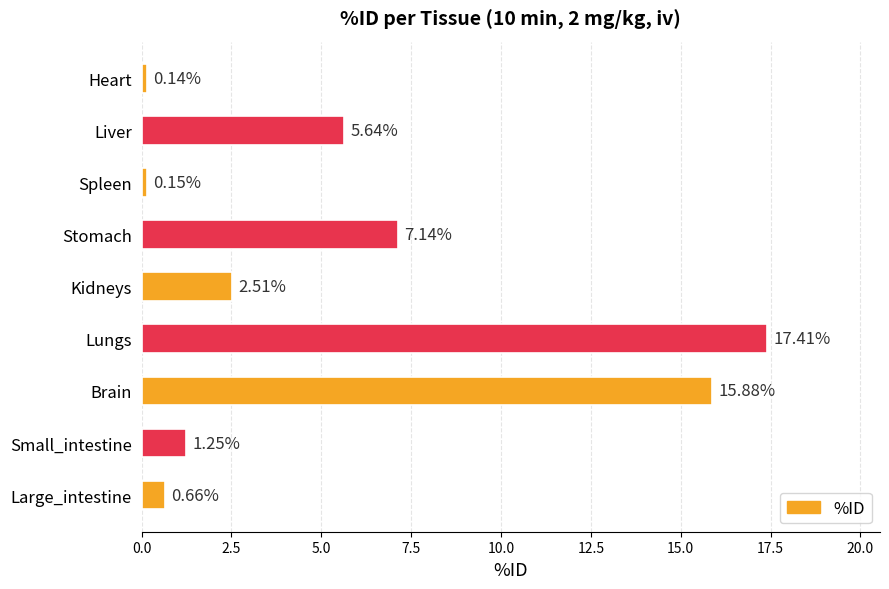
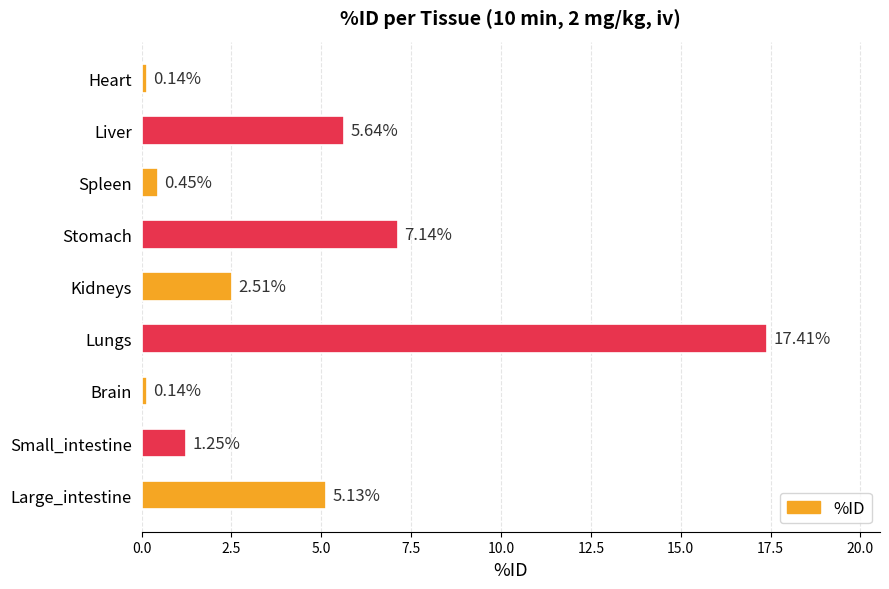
  {
    "Heart": "0.14%",
    "Liver": "5.64%",
-   "Spleen": "0.15%",
+   "Spleen": "0.45%",
    "Stomach": "7.14%",
    "Kidneys": "2.51%",
    "Lungs": "17.41%",
-   "Brain": "15.88%",
+   "Brain": "0.14%",
    "Small_intestine": "1.25%",
-   "Large_intestine": "0.66%"
+   "Large_intestine": "5.13%"
  }
